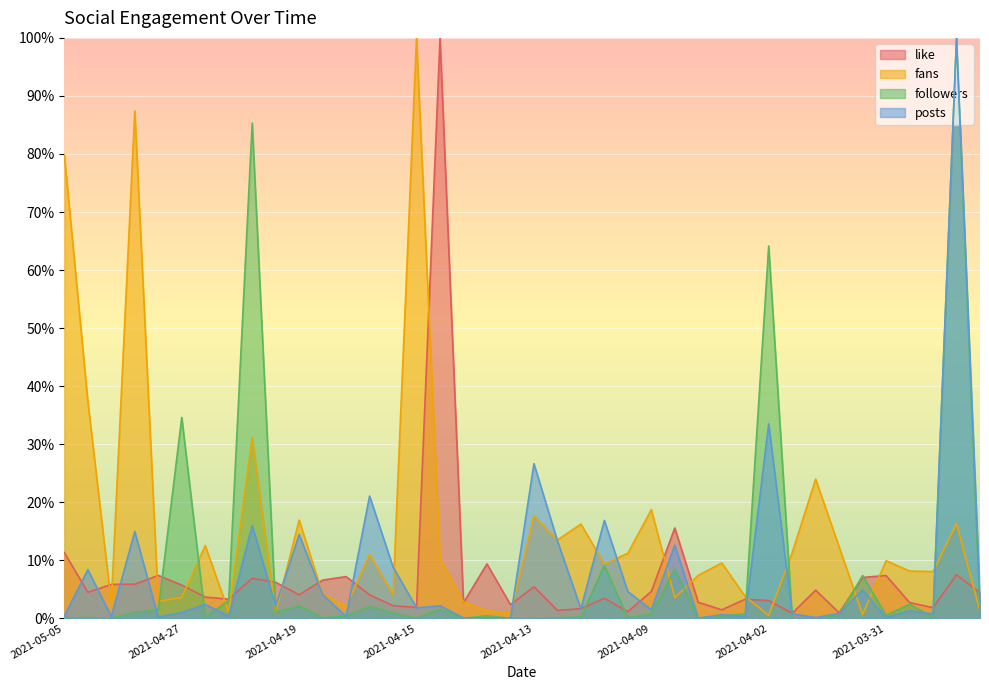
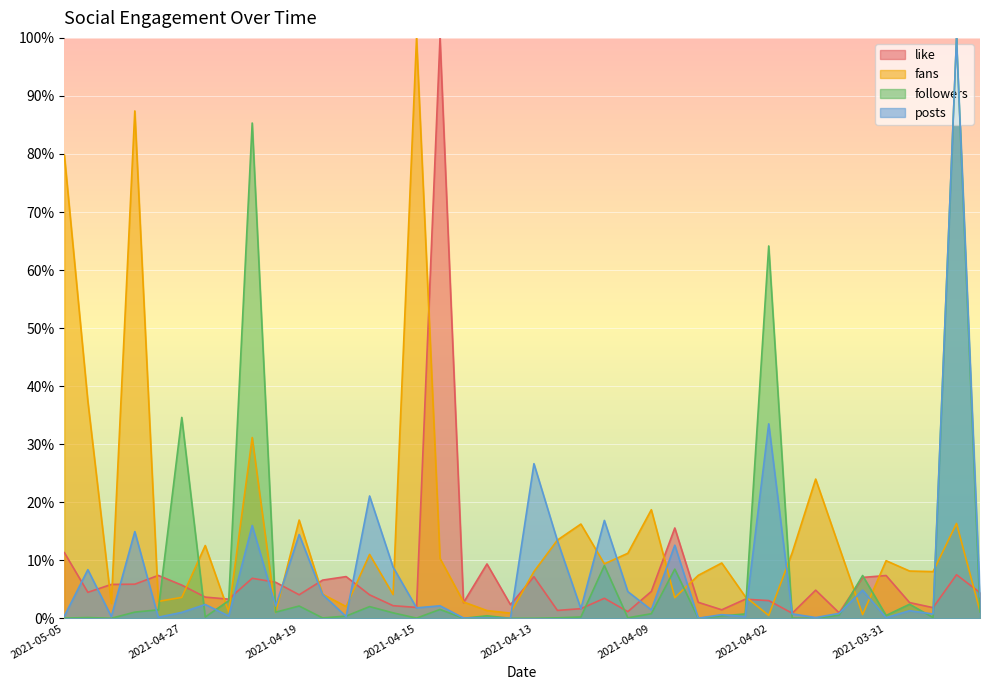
  {
    "like": {
      "2021-05-05": "11%",
-     "2021-04-13": "5%"
+     "2021-04-13": "7%"
    },
    "fans": {
      "2021-05-05": "80%",
-     "2021-04-13": "18%"
+     "2021-04-13": "8%"
    },
    "followers": {
      "2021-04-13": "0%"
    },
    "posts": {
      "2021-04-13": "27%"
    }
  }
